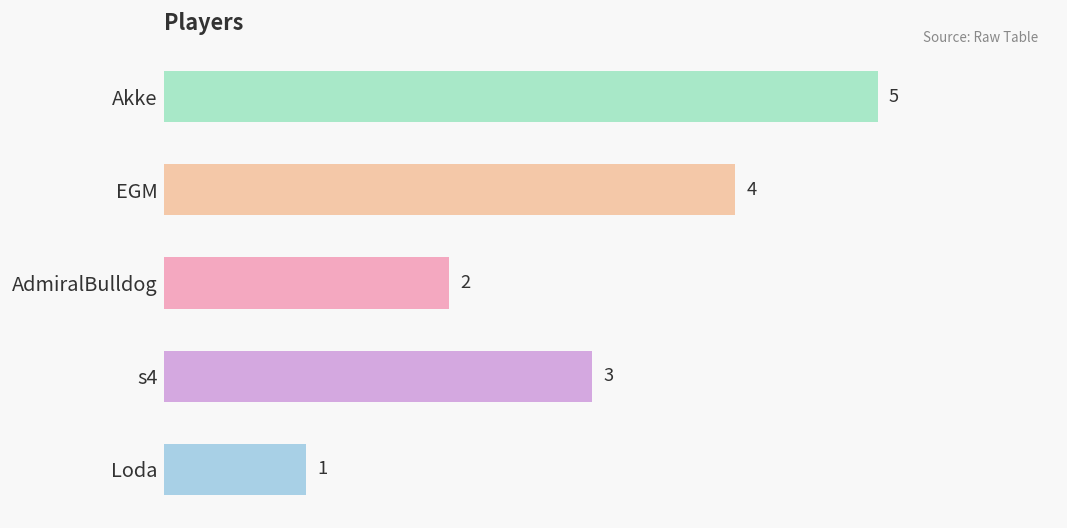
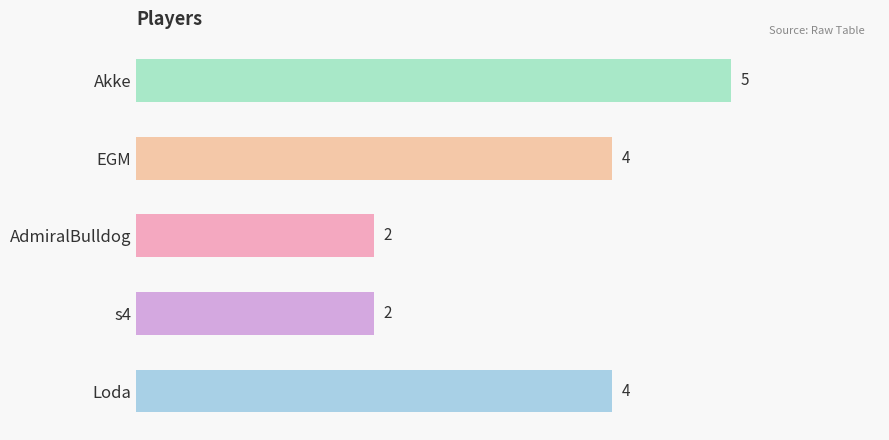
  {
    "Akke": 5,
    "EGM": 4,
    "AdmiralBulldog": 2,
-   "s4": 3,
-   "Loda": 1
+   "s4": 2,
+   "Loda": 4
  }
